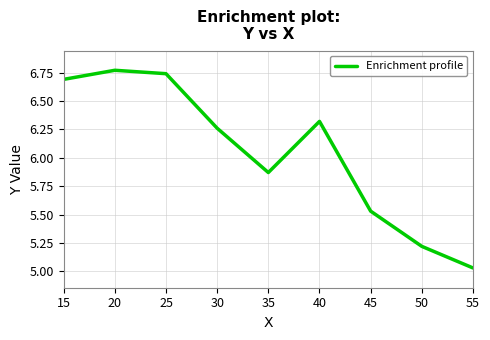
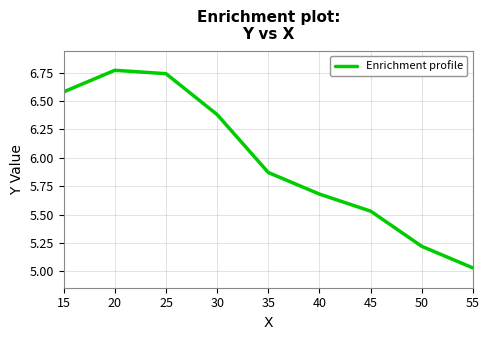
  {
-   "15": 6.69,
+   "15": 6.58,
    "20": 6.77,
    "25": 6.74,
-   "30": 6.26,
+   "30": 6.38,
    "35": 5.87,
-   "40": 6.32,
+   "40": 5.68,
    "45": 5.53,
    "50": 5.22,
    "55": 5.03
  }
